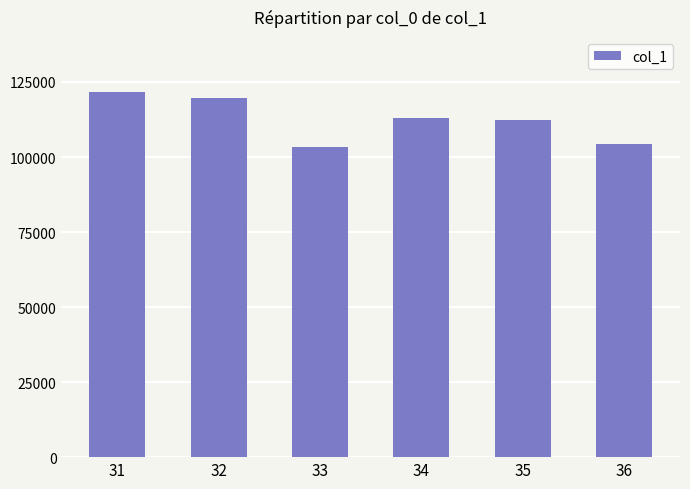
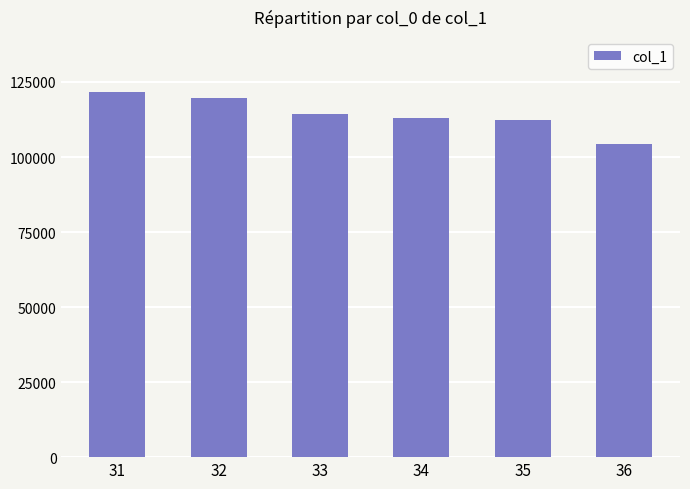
  {
    "31": 122000,
    "32": 120000,
-   "33": 103000,
+   "33": 114000,
    "34": 113000,
    "35": 113000,
    "36": 104000
  }
